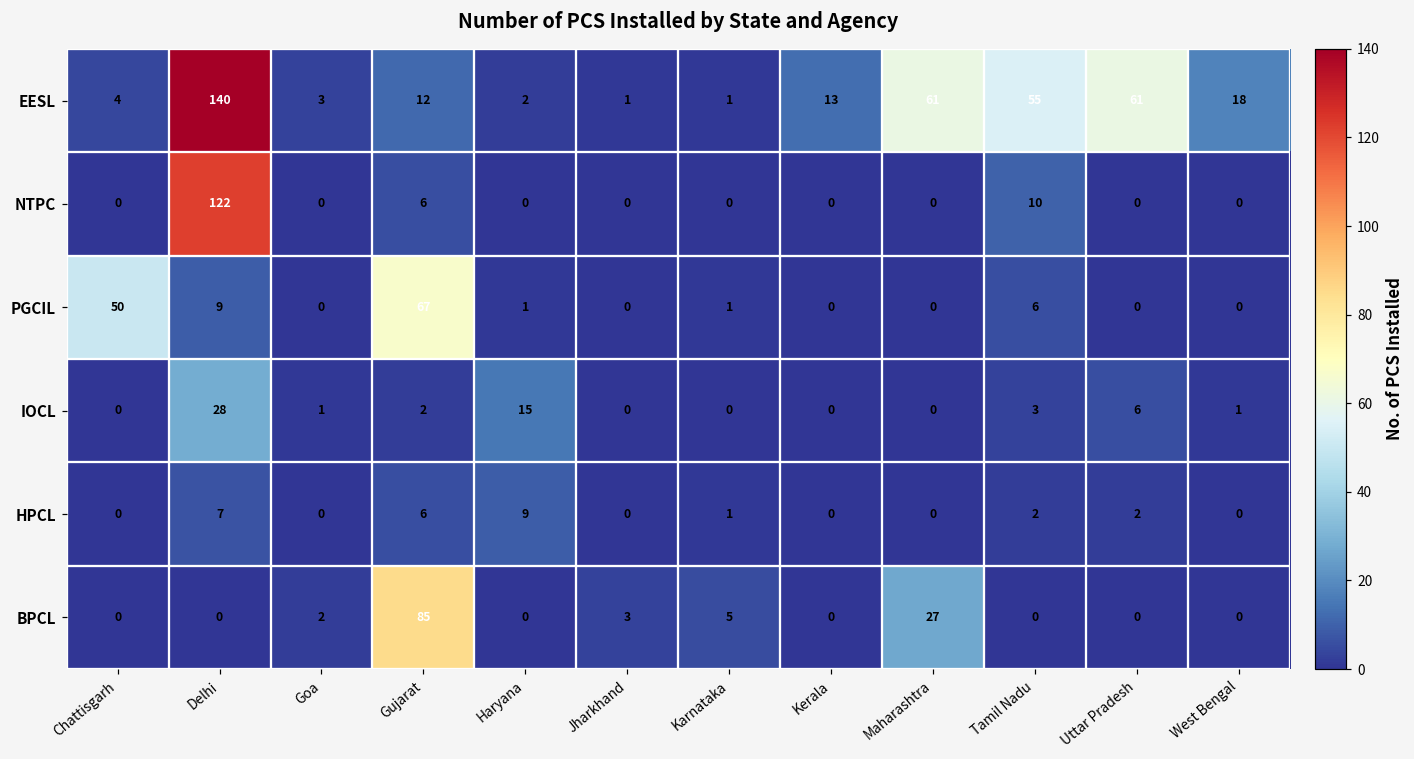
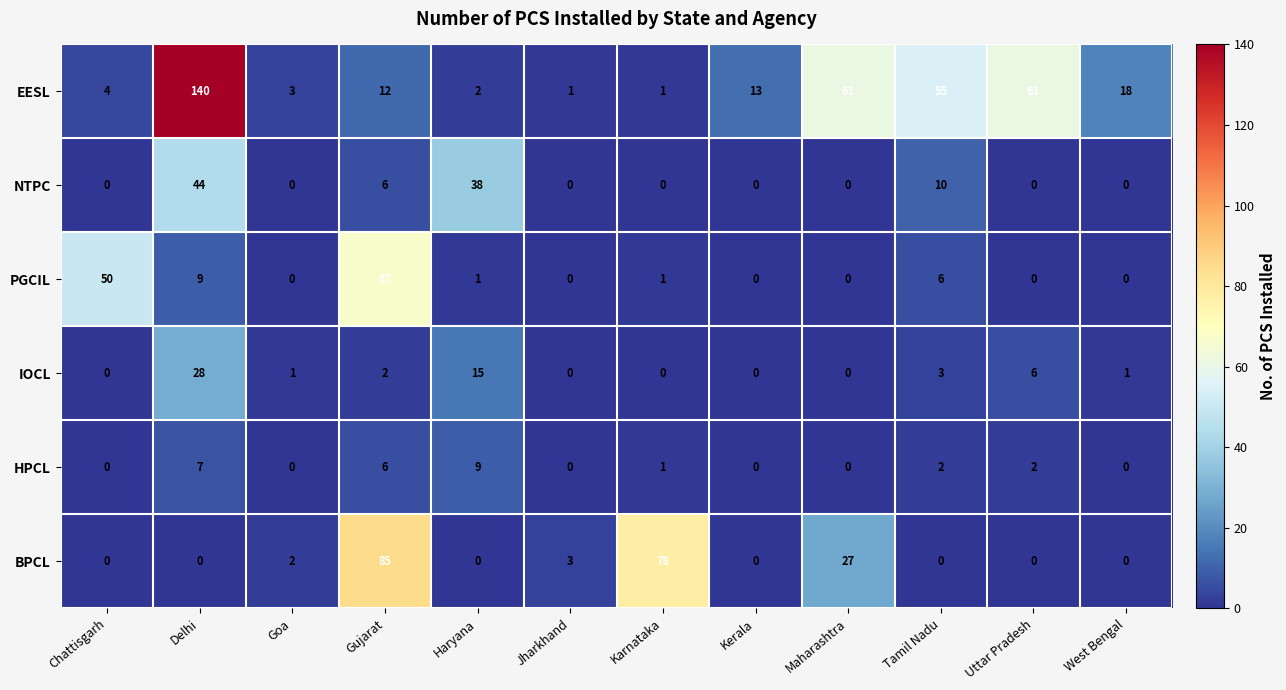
  {
    "EESL": {
      "Chattisgarh": 4,
      "Delhi": 140,
      "Goa": 3,
      "Gujarat": 12,
      "Haryana": 2,
      "Jharkhand": 1,
      "Karnataka": 1,
      "Kerala": 13,
      "West Bengal": 18
    },
    "NTPC": {
      "Chattisgarh": 0,
-     "Delhi": 122,
+     "Delhi": 44,
      "Goa": 0,
      "Gujarat": 6,
-     "Haryana": 0,
+     "Haryana": 38,
      "Jharkhand": 0,
      "Karnataka": 0,
      "Kerala": 0,
      "Maharashtra": 0,
      "Tamil Nadu": 10,
      "Uttar Pradesh": 0,
      "West Bengal": 0
    },
    "PGCIL": {
      "Chattisgarh": 50,
      "Delhi": 9,
      "Goa": 0,
      "Gujarat": 67,
      "Haryana": 1,
      "Jharkhand": 0,
      "Karnataka": 1,
      "Kerala": 0,
      "Maharashtra": 0,
      "Tamil Nadu": 6,
      "Uttar Pradesh": 0,
      "West Bengal": 0
    },
    "IOCL": {
      "Chattisgarh": 0,
      "Delhi": 28,
      "Goa": 1,
      "Gujarat": 2,
      "Haryana": 15,
      "Jharkhand": 0,
      "Karnataka": 0,
      "Kerala": 0,
      "Maharashtra": 0,
      "Tamil Nadu": 3,
      "Uttar Pradesh": 6,
      "West Bengal": 1
    },
    "HPCL": {
      "Chattisgarh": 0,
      "Delhi": 7,
      "Goa": 0,
      "Gujarat": 6,
      "Haryana": 9,
      "Jharkhand": 0,
      "Karnataka": 1,
      "Kerala": 0,
      "Maharashtra": 0,
      "Tamil Nadu": 2,
      "Uttar Pradesh": 2,
      "West Bengal": 0
    },
    "BPCL": {
      "Chattisgarh": 0,
      "Delhi": 0,
      "Goa": 2,
      "Gujarat": 85,
      "Haryana": 0,
      "Jharkhand": 3,
-     "Karnataka": 5,
+     "Karnataka": 78,
      "Kerala": 0,
      "Maharashtra": 27,
      "Tamil Nadu": 0,
      "Uttar Pradesh": 0,
      "West Bengal": 0
    }
  }
